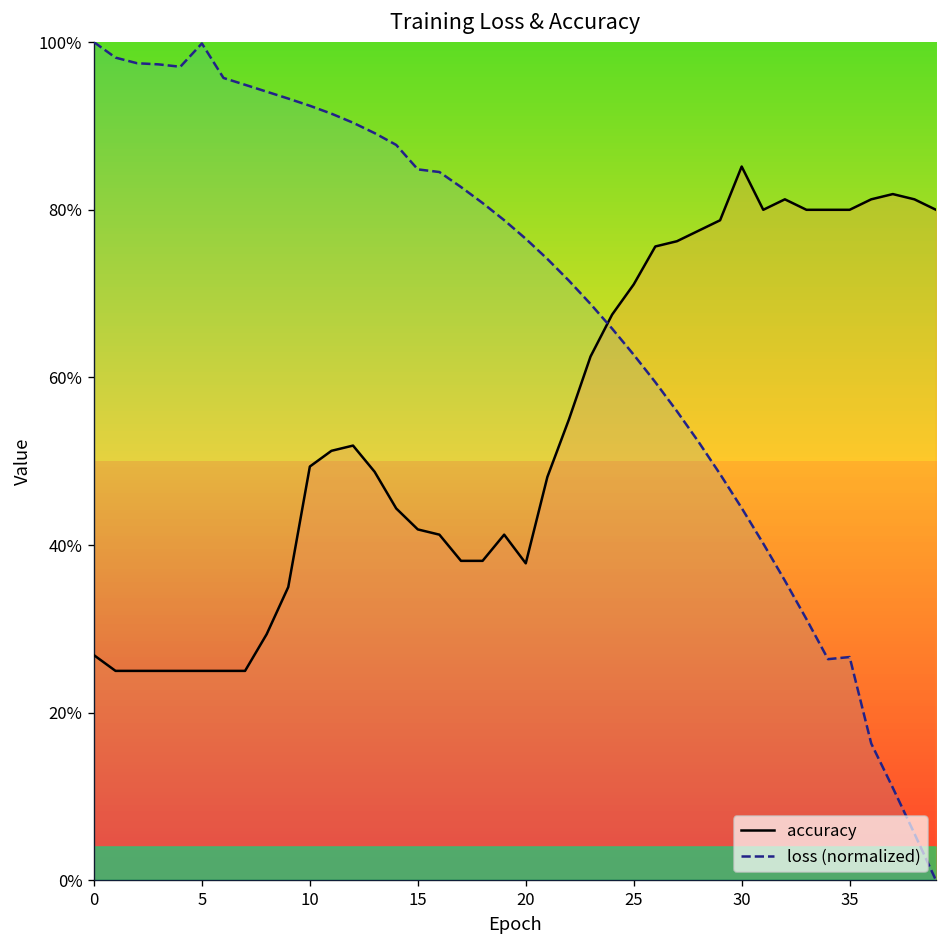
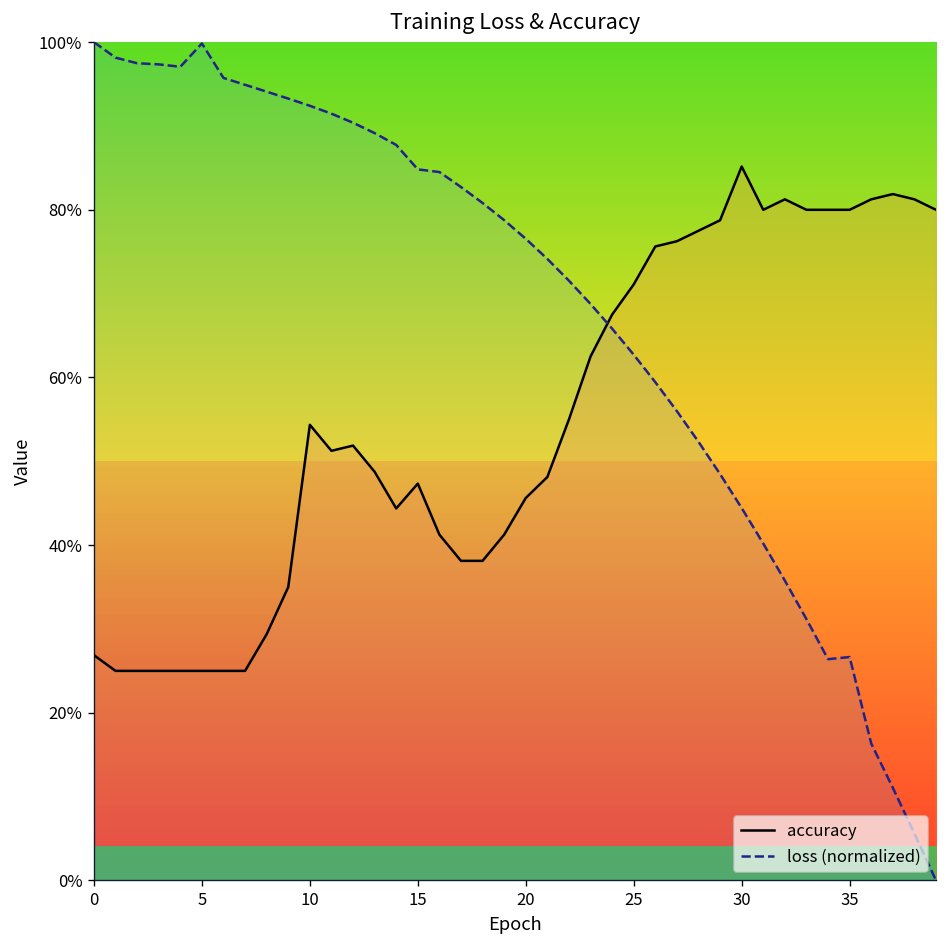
  {
    "accuracy": {
      "0": "27%",
      "5": "25%",
-     "10": "49%",
-     "15": "42%",
-     "20": "38%",
+     "10": "54%",
+     "15": "47%",
+     "20": "46%",
      "25": "71%",
      "30": "85%",
      "35": "80%"
    },
    "loss (normalized)": {
      "0": "100%",
      "5": "100%",
      "10": "92%",
      "15": "85%",
      "20": "77%",
      "25": "63%",
      "30": "44%",
      "35": "27%"
    }
  }
